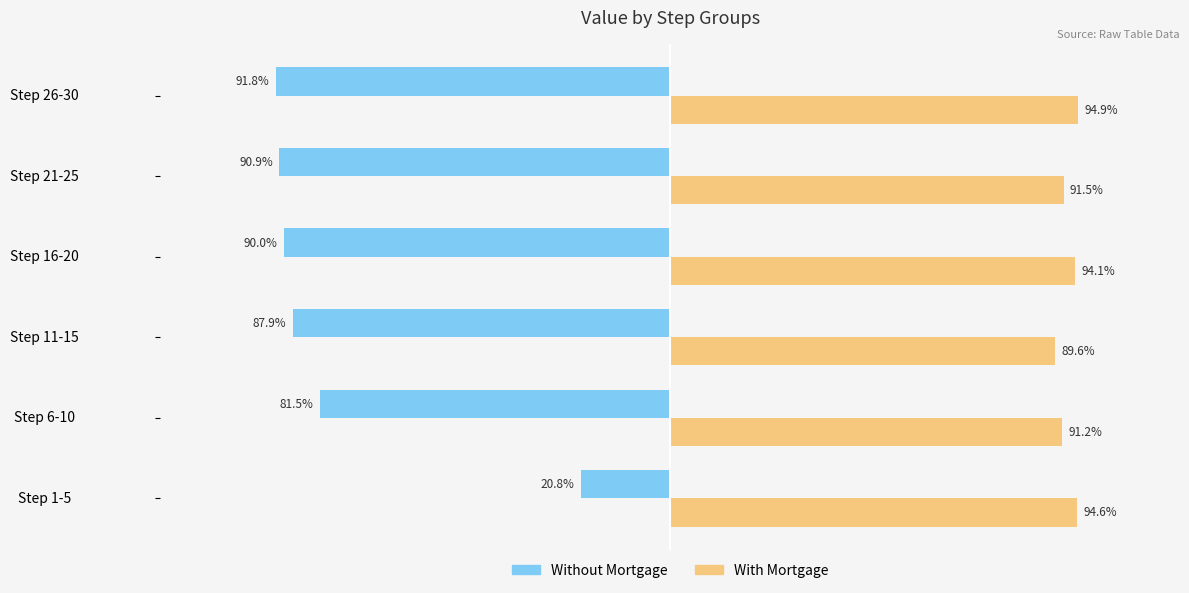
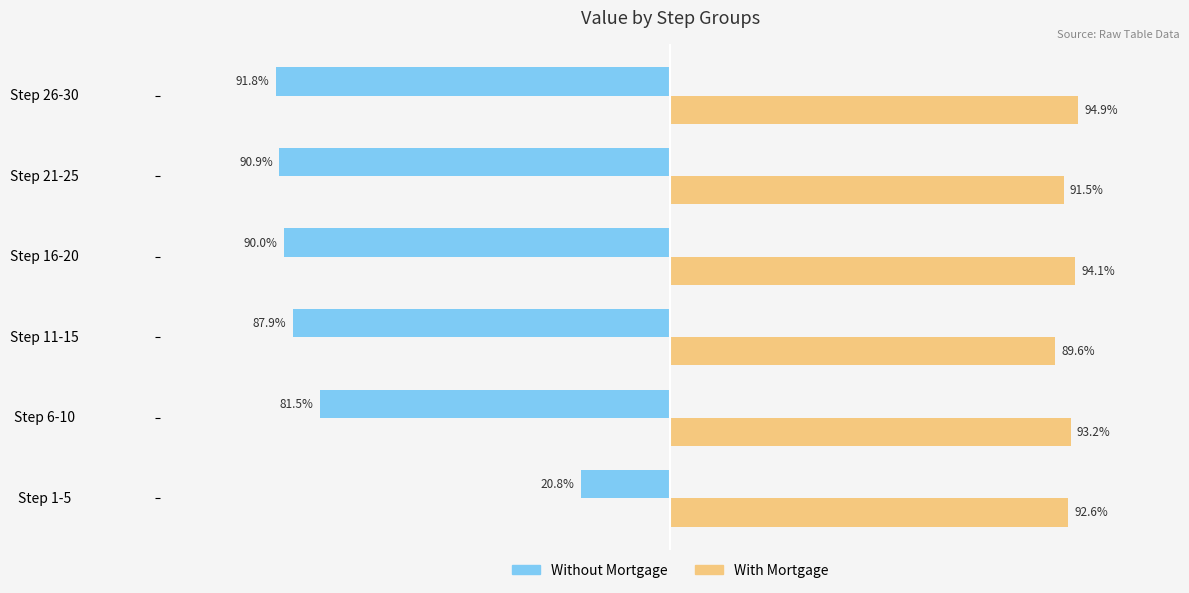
  {
    "With Mortgage": {
      "Step 26-30": "94.9%",
      "Step 21-25": "91.5%",
      "Step 16-20": "94.1%",
      "Step 11-15": "89.6%",
-     "Step 6-10": "91.2%",
-     "Step 1-5": "94.6%"
+     "Step 6-10": "93.2%",
+     "Step 1-5": "92.6%"
    }
  }
